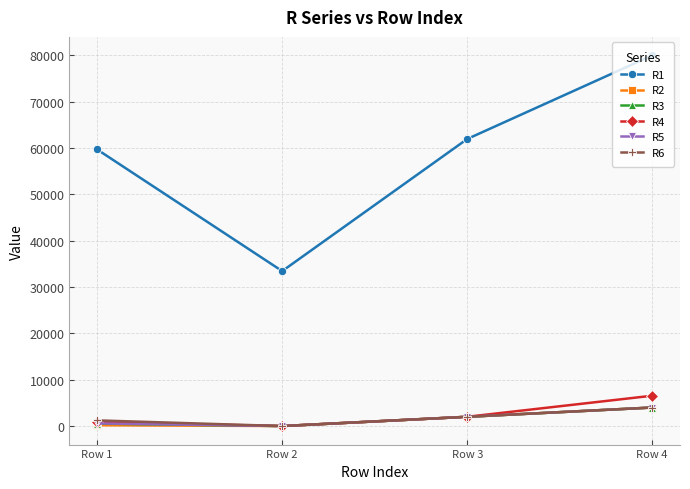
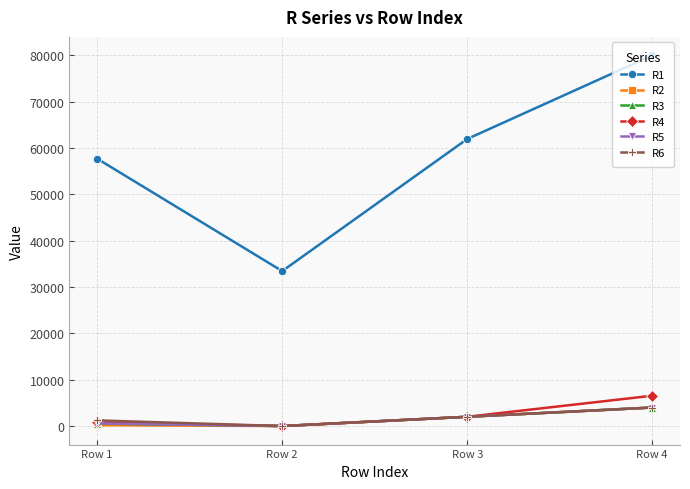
  {
    "R1": {
-     "Row 1": 60000,
+     "Row 1": 58000,
      "Row 2": 33000,
      "Row 3": 62000
    },
    "R4": {
      "Row 4": 7000
    }
  }
